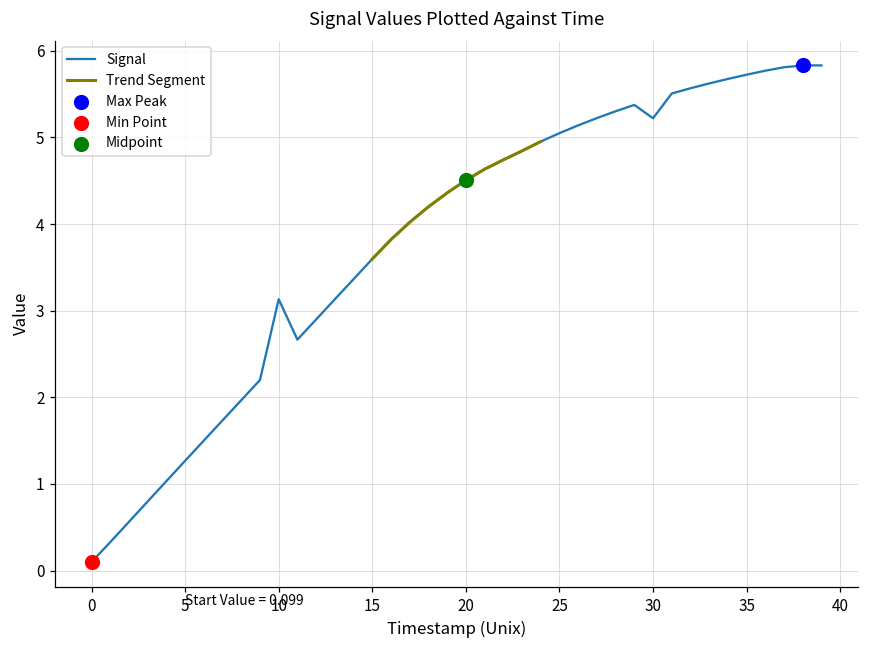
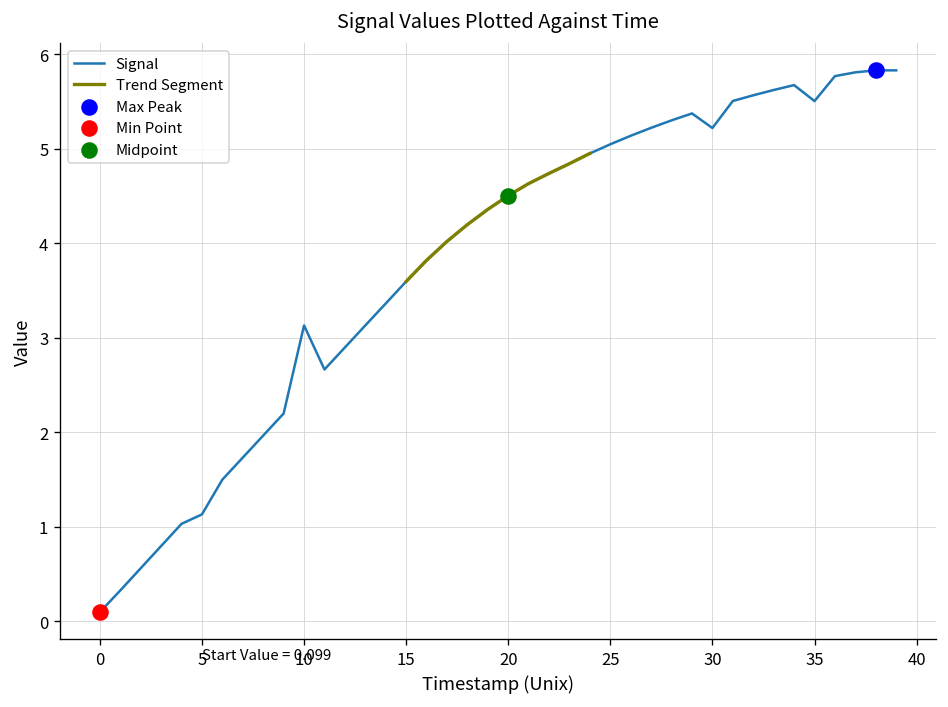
  {
    "Signal": {
-     "5": 1.3,
+     "5": 1.1,
      "10": 3.1,
      "25": 5.0,
      "30": 5.2,
-     "35": 5.7
+     "35": 5.5
    }
  }
